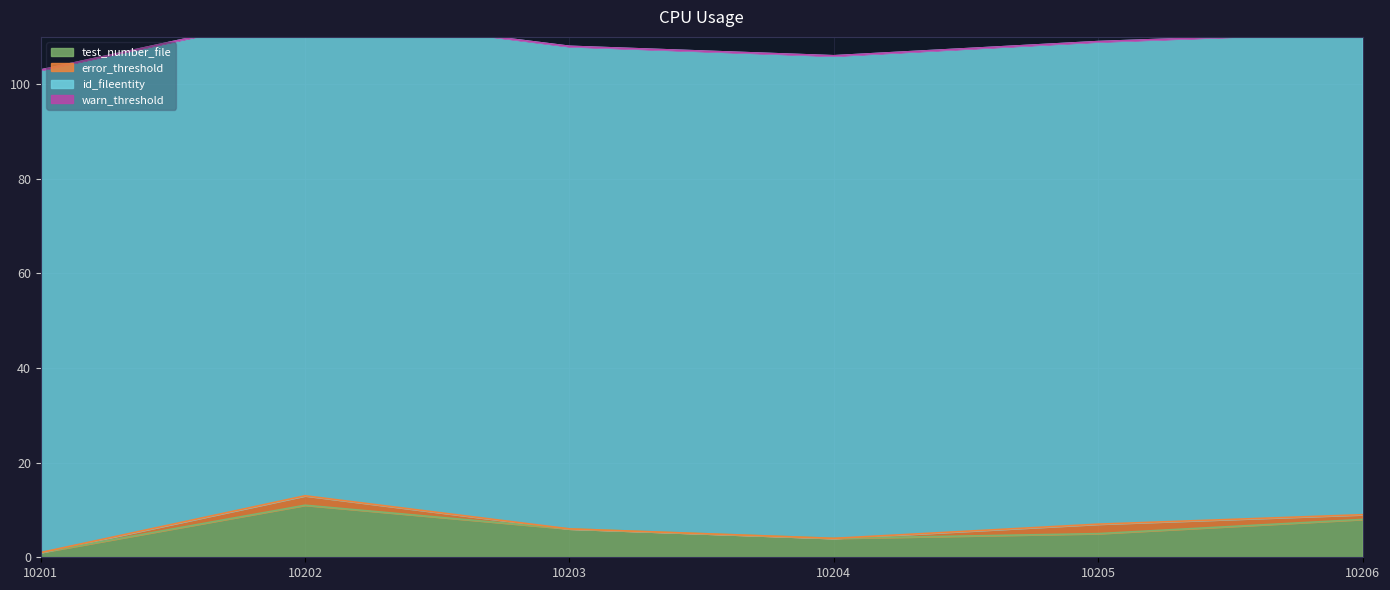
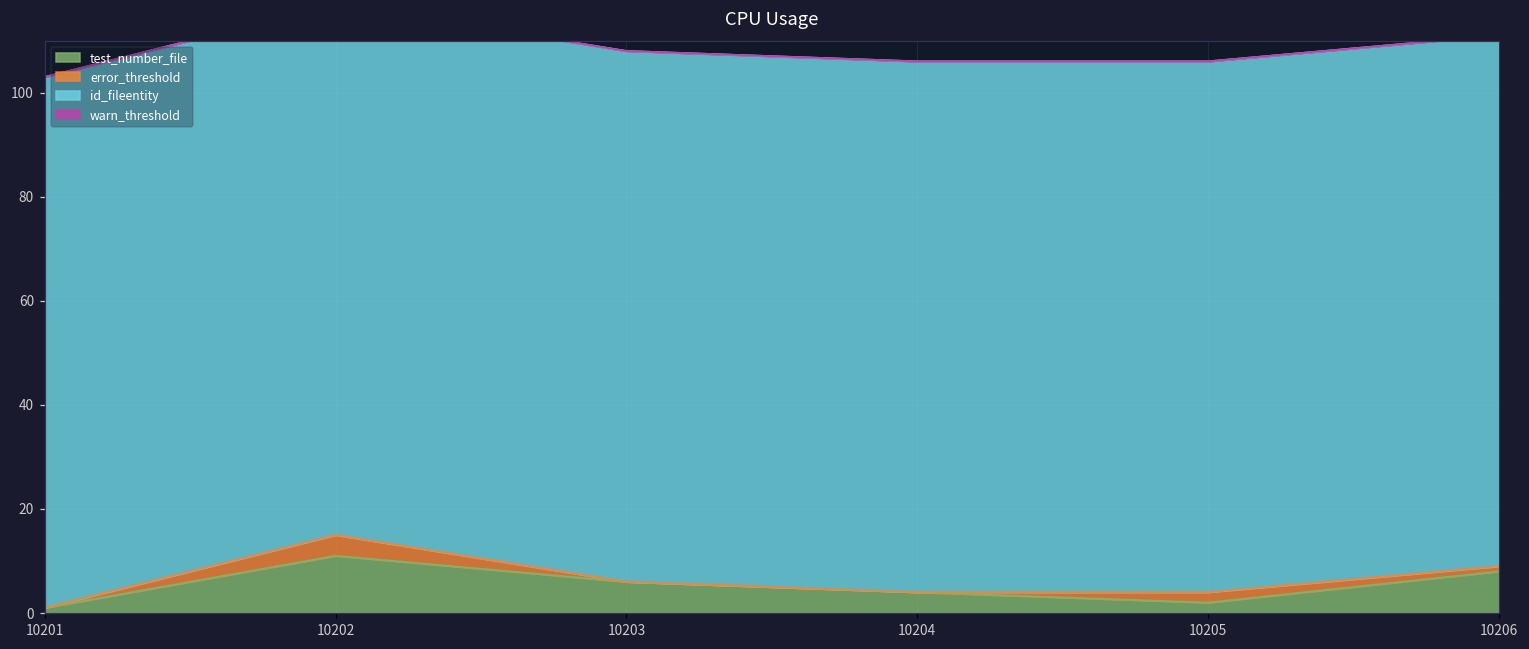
  {
    "test_number_file": {
      "10202": 11,
-     "10205": 5,
+     "10205": 2,
      "10206": 8
    },
    "error_threshold": {
-     "10202": 2,
+     "10202": 4,
      "10205": 2,
      "10206": 1
    }
  }
